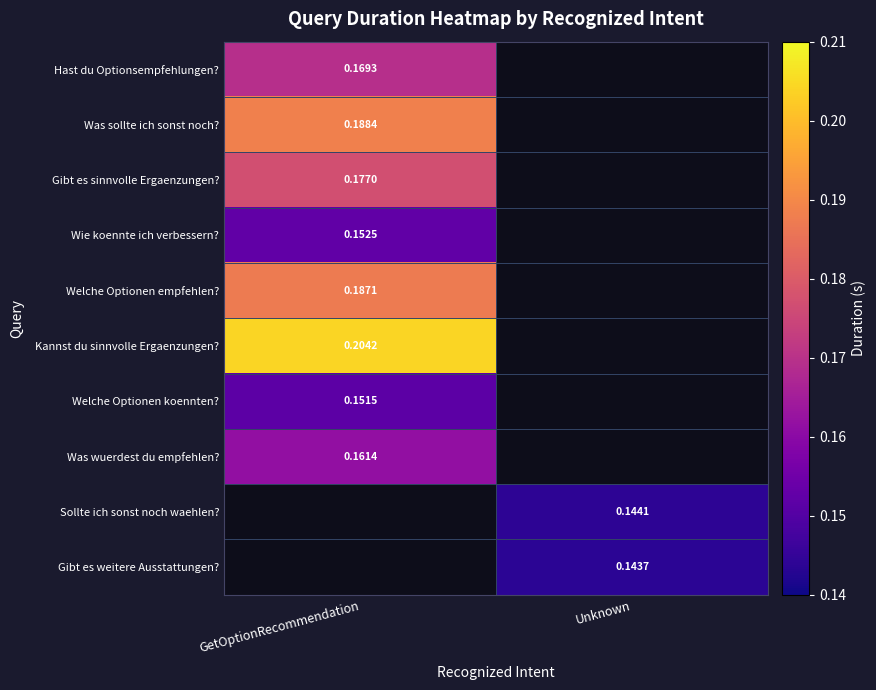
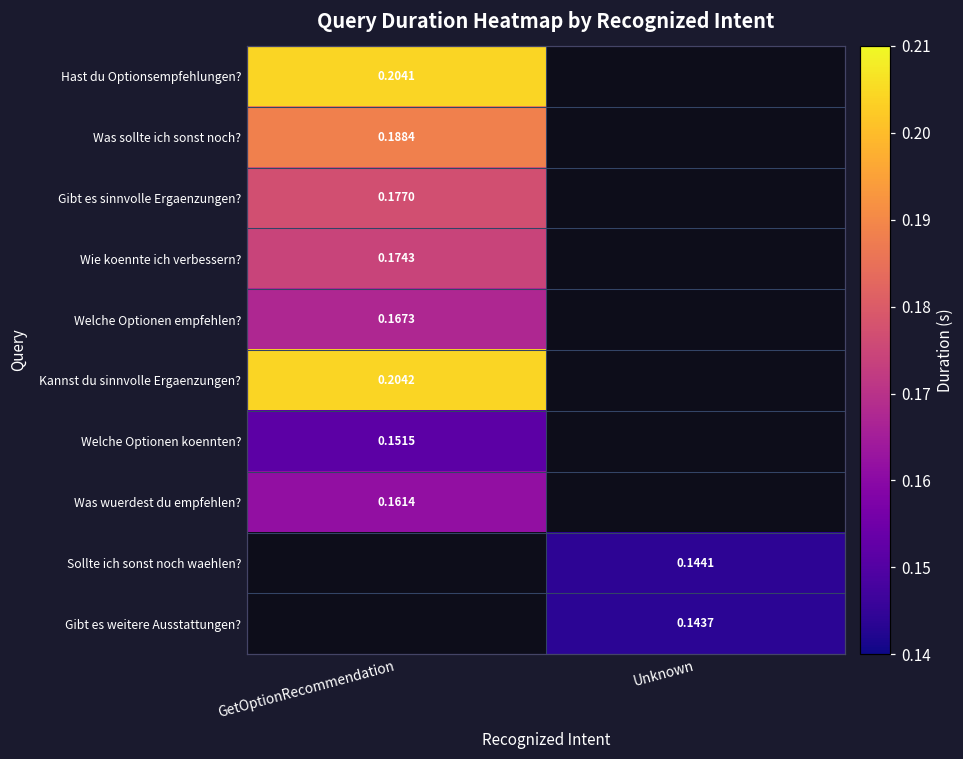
  {
    "Hast du Optionsempfehlungen?": {
-     "GetOptionRecommendation": 0.1693
+     "GetOptionRecommendation": 0.2041
    },
    "Was sollte ich sonst noch?": {
      "GetOptionRecommendation": 0.1884
    },
    "Gibt es sinnvolle Ergaenzungen?": {
      "GetOptionRecommendation": 0.1770
    },
    "Wie koennte ich verbessern?": {
-     "GetOptionRecommendation": 0.1525
+     "GetOptionRecommendation": 0.1743
    },
    "Welche Optionen empfehlen?": {
-     "GetOptionRecommendation": 0.1871
+     "GetOptionRecommendation": 0.1673
    },
    "Kannst du sinnvolle Ergaenzungen?": {
      "GetOptionRecommendation": 0.2042
    },
    "Welche Optionen koennten?": {
      "GetOptionRecommendation": 0.1515
    },
    "Was wuerdest du empfehlen?": {
      "GetOptionRecommendation": 0.1614
    },
    "Sollte ich sonst noch waehlen?": {
      "Unknown": 0.1441
    },
    "Gibt es weitere Ausstattungen?": {
      "Unknown": 0.1437
    }
  }
